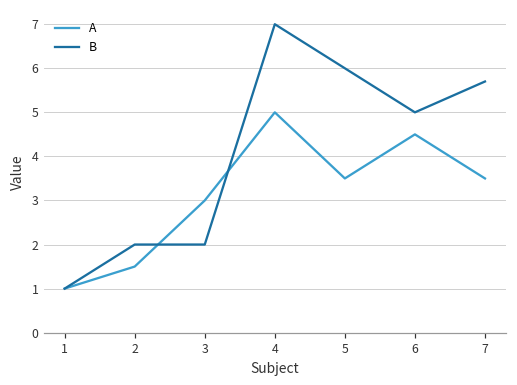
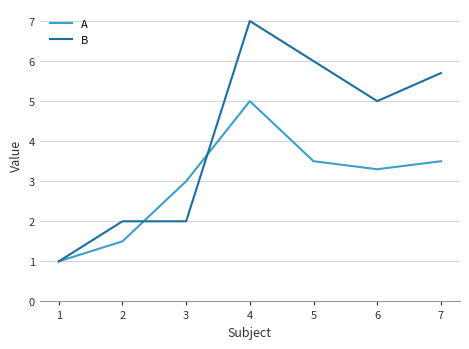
  {
    "A": {
      "2": 1.5,
      "3": 3.0,
      "4": 5.0,
      "5": 3.5,
-     "6": 4.5,
+     "6": 3.3,
      "7": 3.5
    },
    "B": {
      "2": 2.0,
      "3": 2.0,
      "4": 7.0,
      "5": 6.0,
      "6": 5.0,
      "7": 5.7
    }
  }
